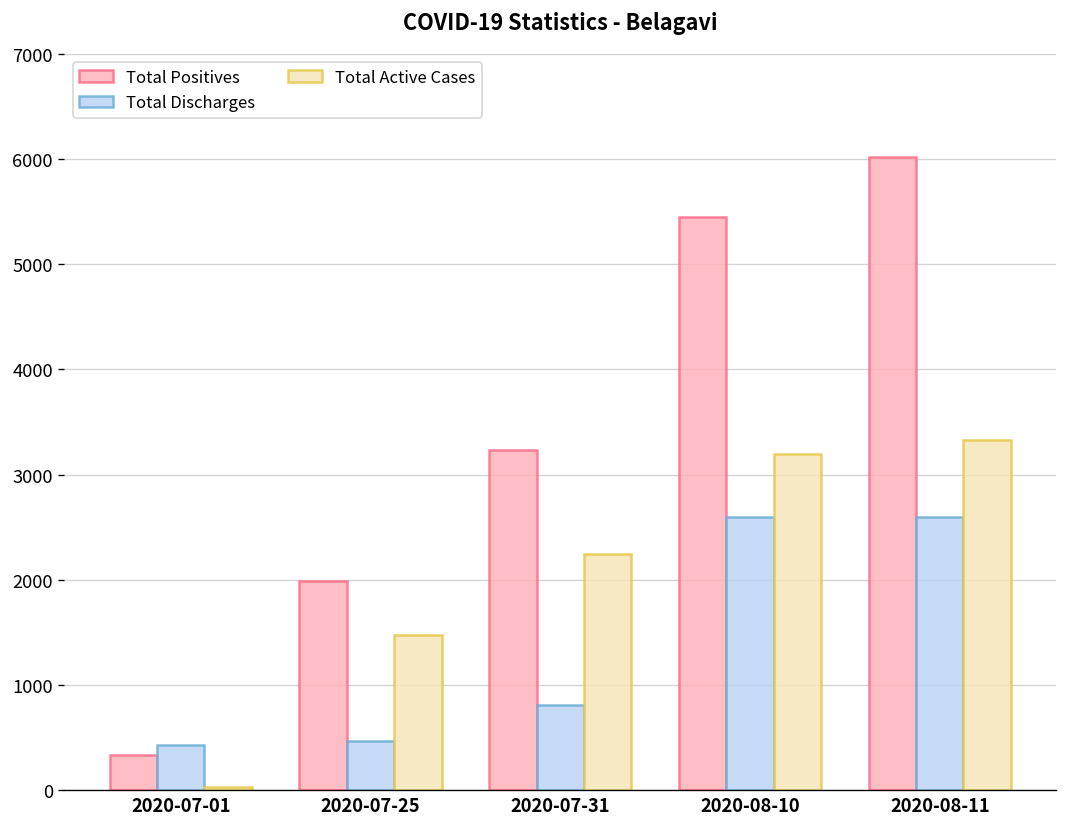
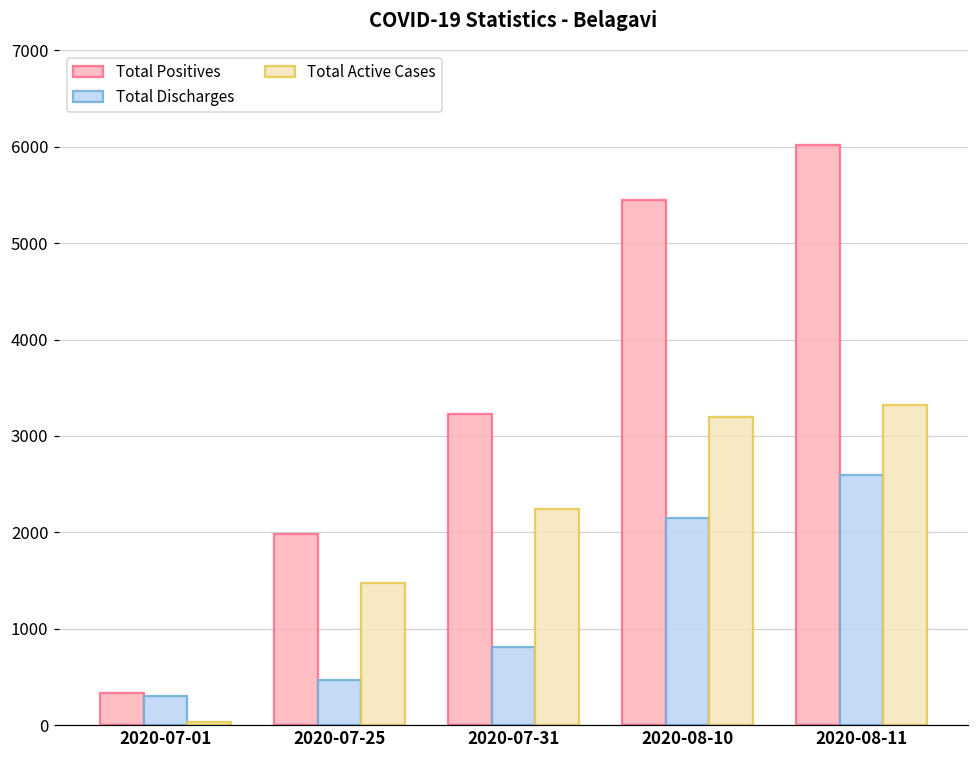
  {
    "Total Discharges": {
-     "2020-07-01": 400,
+     "2020-07-01": 300,
      "2020-07-25": 500,
      "2020-07-31": 800,
-     "2020-08-10": 2600,
+     "2020-08-10": 2200,
      "2020-08-11": 2600
    }
  }
